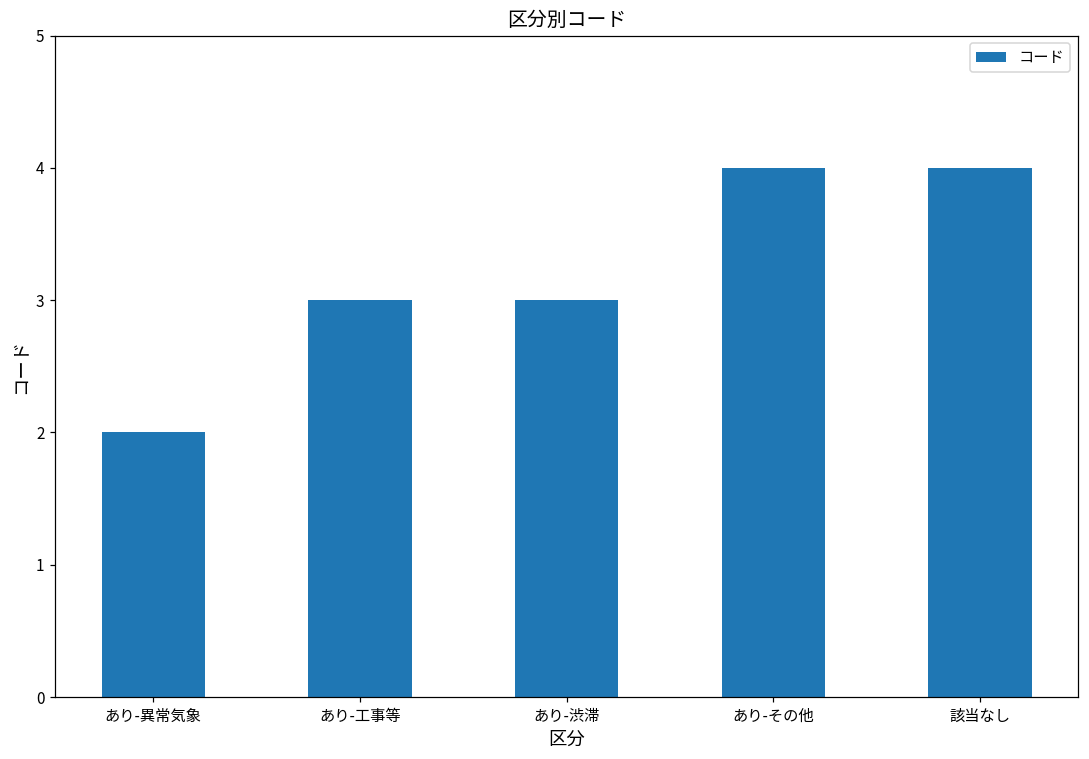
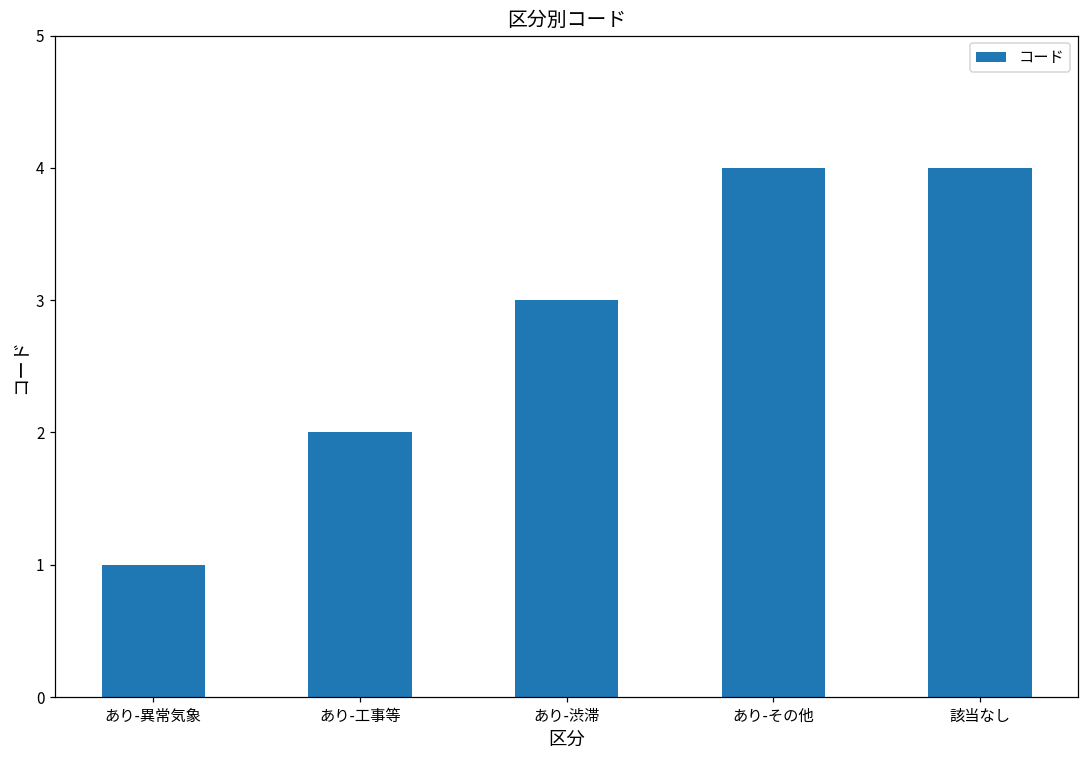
  {
-   "あり-異常気象": 2,
-   "あり-工事等": 3,
+   "あり-異常気象": 1,
+   "あり-工事等": 2,
    "あり-渋滞": 3,
    "あり-その他": 4,
    "該当なし": 4
  }
